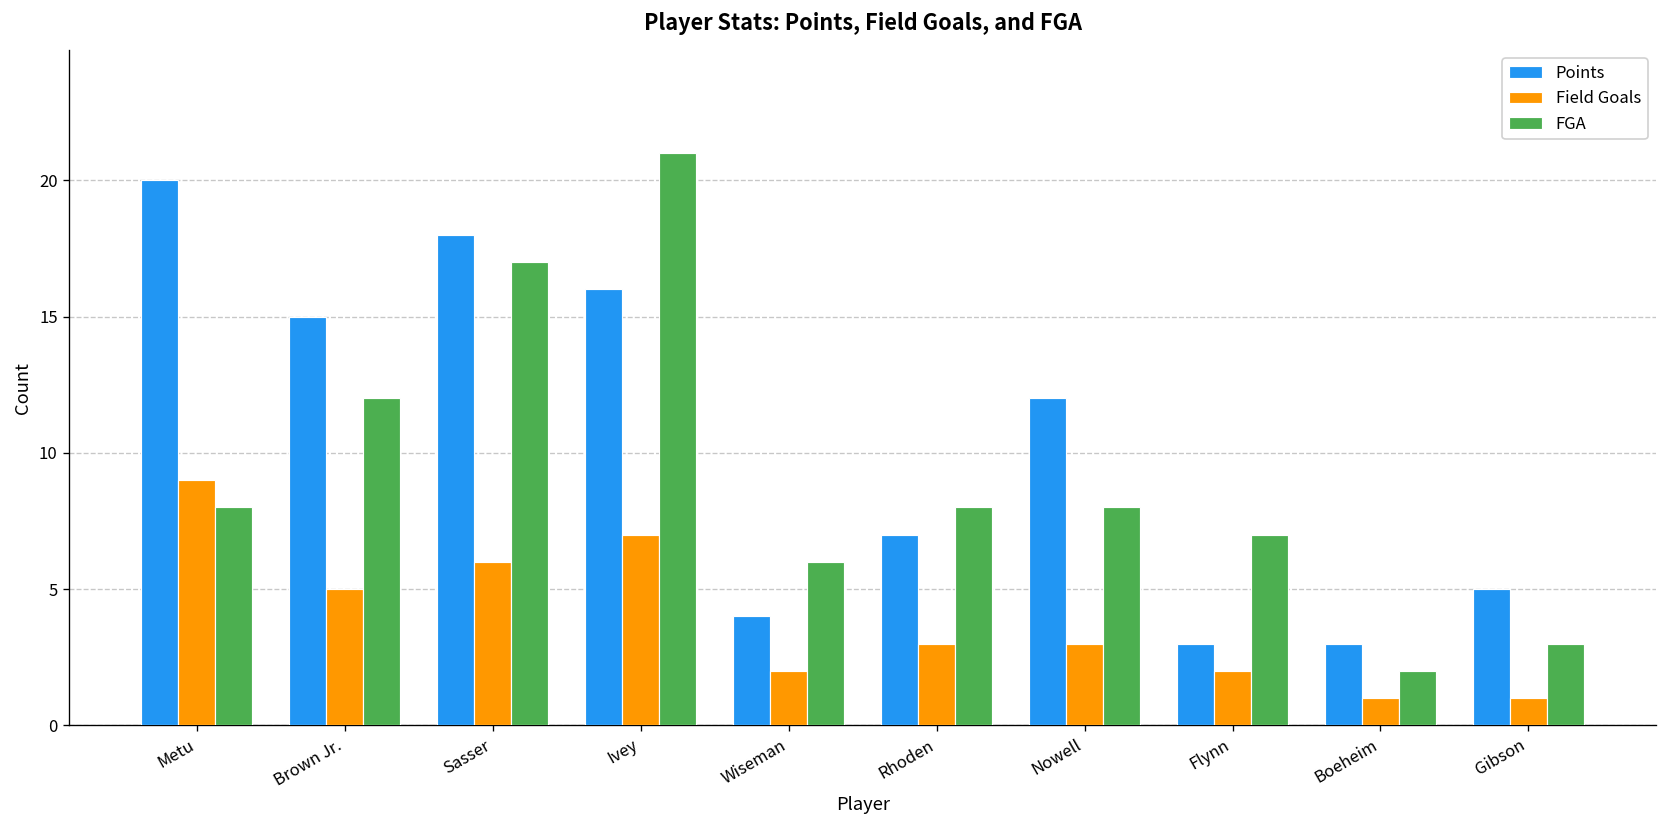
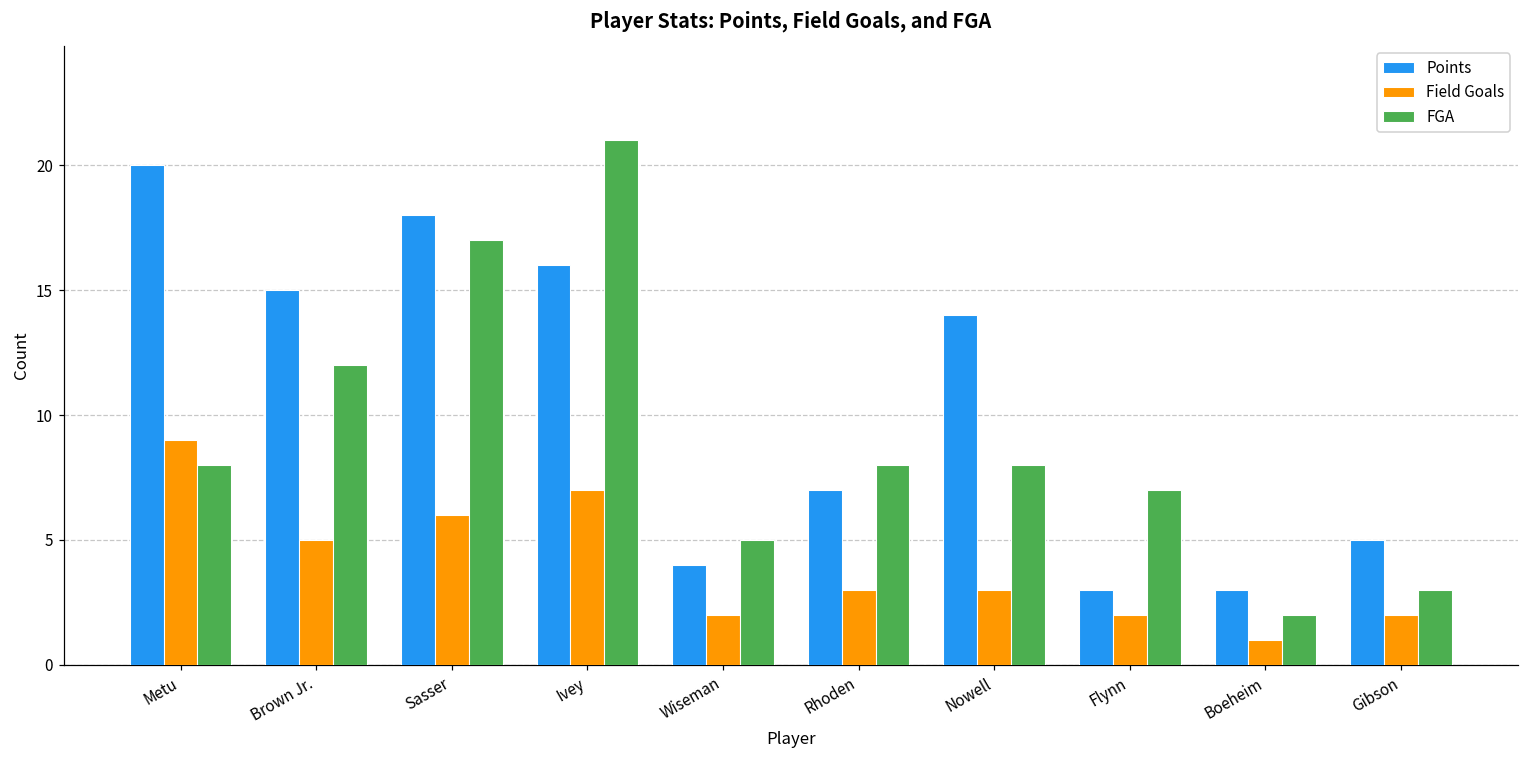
  {
    "Points": {
      "Metu": 20,
      "Brown Jr.": 15,
      "Sasser": 18,
      "Ivey": 16,
      "Wiseman": 4,
      "Rhoden": 7,
-     "Nowell": 12,
+     "Nowell": 14,
      "Flynn": 3,
      "Boeheim": 3,
      "Gibson": 5
    },
    "Field Goals": {
      "Metu": 9,
      "Brown Jr.": 5,
      "Sasser": 6,
      "Ivey": 7,
      "Wiseman": 2,
      "Rhoden": 3,
      "Nowell": 3,
      "Flynn": 2,
      "Boeheim": 1,
-     "Gibson": 1
+     "Gibson": 2
    },
    "FGA": {
      "Metu": 8,
      "Brown Jr.": 12,
      "Sasser": 17,
      "Ivey": 21,
-     "Wiseman": 6,
+     "Wiseman": 5,
      "Rhoden": 8,
      "Nowell": 8,
      "Flynn": 7,
      "Boeheim": 2,
      "Gibson": 3
    }
  }
